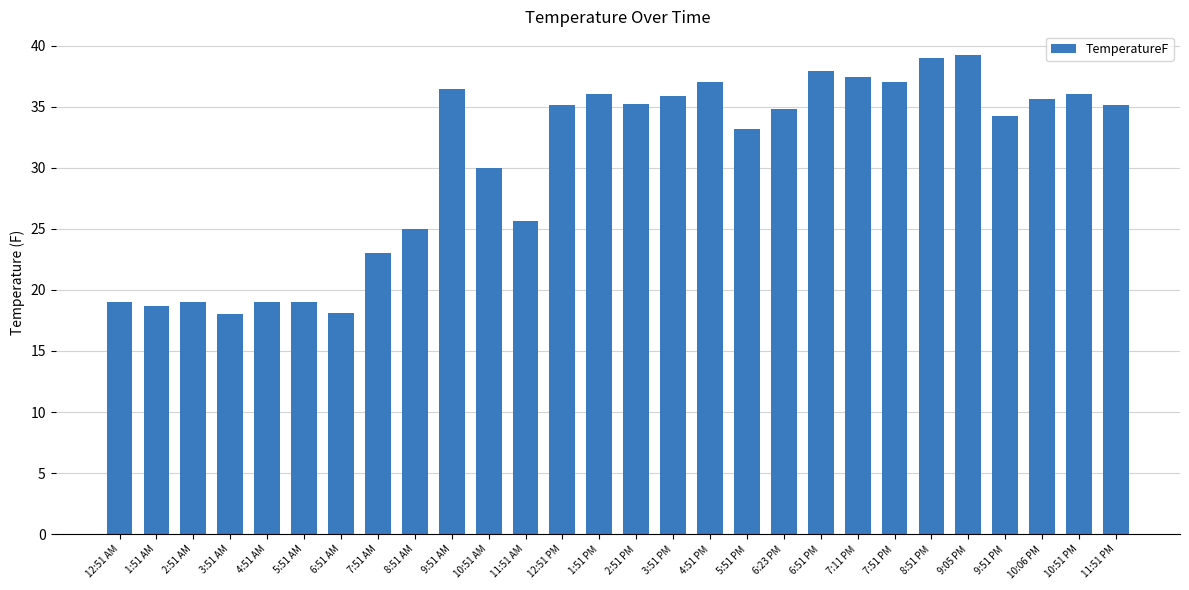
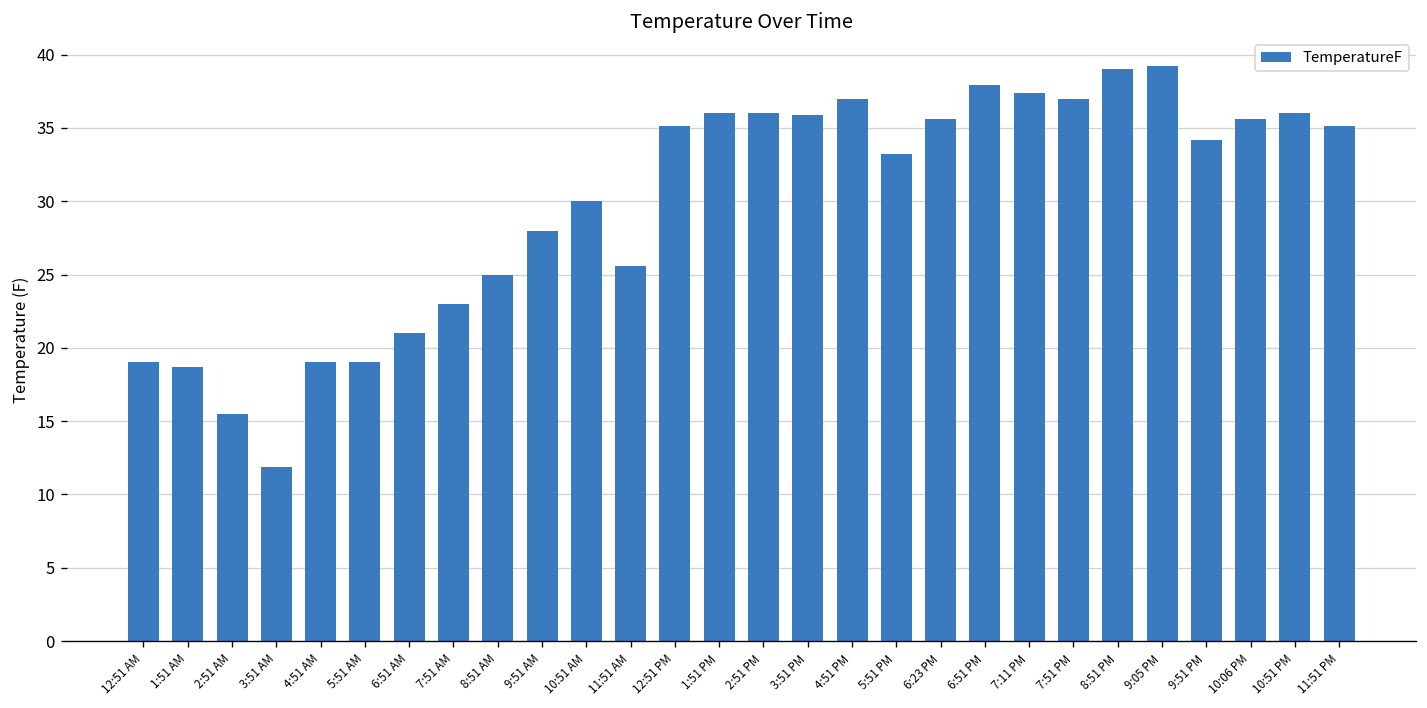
  {
    "12:51 AM": 19.0,
    "1:51 AM": 18.7,
-   "2:51 AM": 19.0,
-   "3:51 AM": 18.0,
+   "2:51 AM": 15.5,
+   "3:51 AM": 11.9,
    "4:51 AM": 19.0,
    "5:51 AM": 19.0,
-   "6:51 AM": 18.1,
+   "6:51 AM": 21.0,
    "7:51 AM": 23.0,
    "8:51 AM": 25.0,
-   "9:51 AM": 36.4,
+   "9:51 AM": 28.0,
    "10:51 AM": 30.0,
    "11:51 AM": 25.6,
    "12:51 PM": 35.1,
    "1:51 PM": 36.0,
-   "2:51 PM": 35.2,
+   "2:51 PM": 36.0,
    "3:51 PM": 35.9,
    "4:51 PM": 37.0,
    "5:51 PM": 33.2,
-   "6:23 PM": 34.8,
+   "6:23 PM": 35.6,
    "6:51 PM": 37.9,
    "7:11 PM": 37.4,
    "7:51 PM": 37.0,
    "8:51 PM": 39.0,
    "9:05 PM": 39.2,
    "9:51 PM": 34.2,
    "10:06 PM": 35.6,
    "10:51 PM": 36.0,
    "11:51 PM": 35.1
  }
